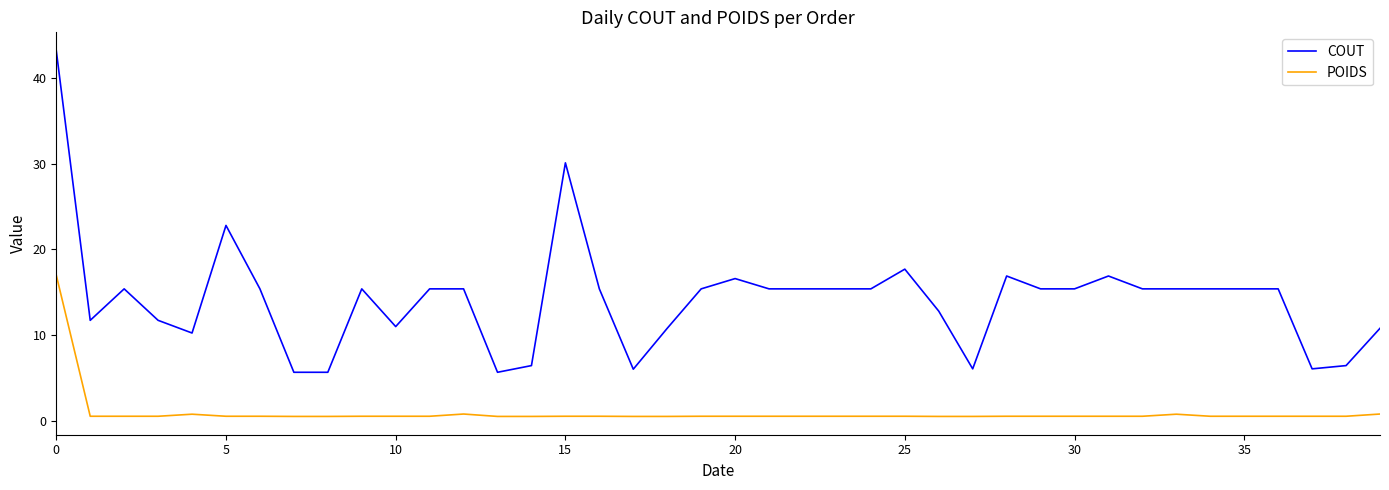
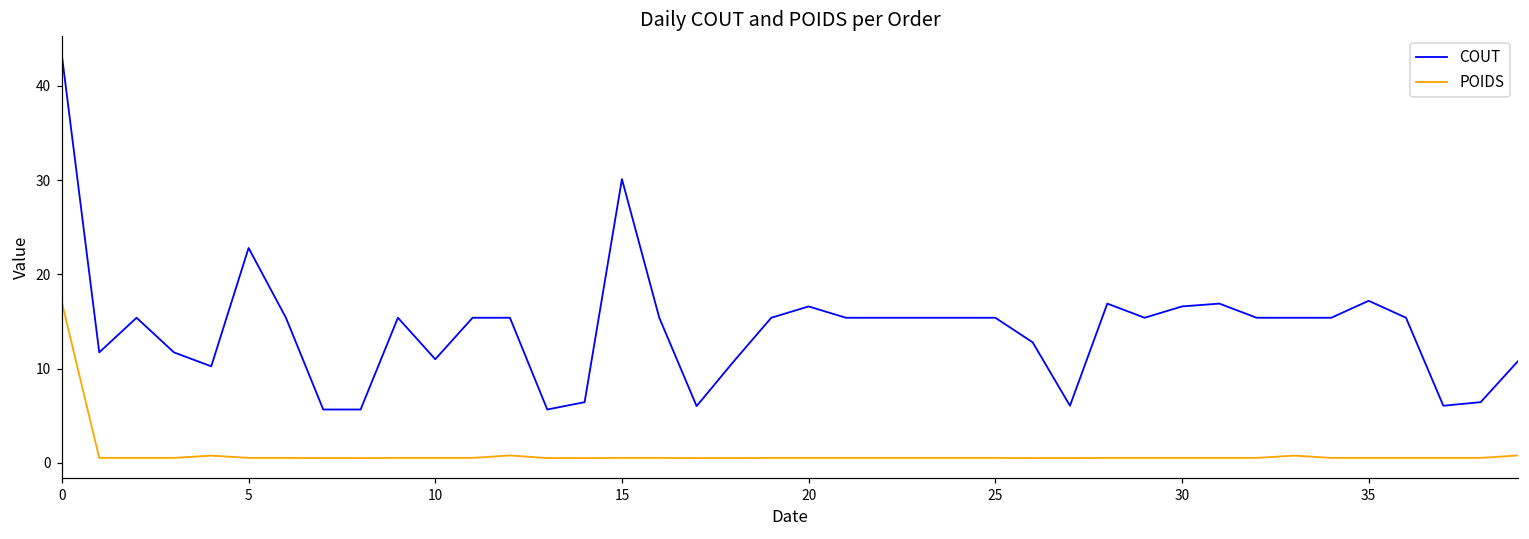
  {
    "COUT": {
      "0": 43,
      "5": 23,
      "10": 11,
      "15": 30,
      "20": 17,
-     "25": 18,
-     "30": 15,
-     "35": 15
+     "25": 15,
+     "30": 17,
+     "35": 17
    },
    "POIDS": {
      "0": 17,
      "5": 1,
      "10": 1,
      "15": 1,
      "20": 1,
      "25": 1,
      "30": 1,
      "35": 1
    }
  }
